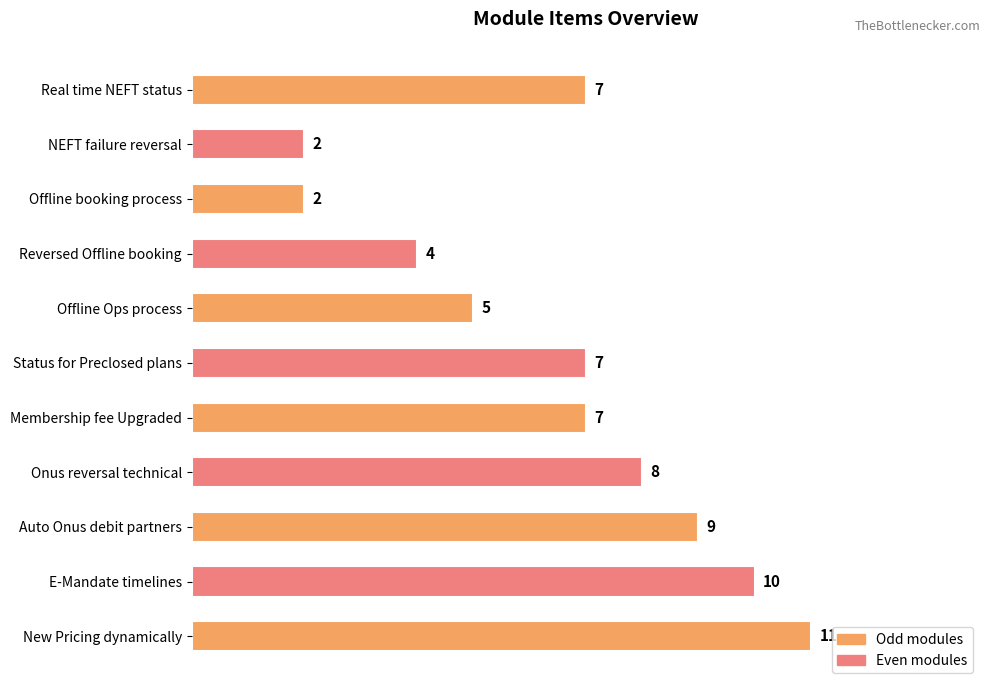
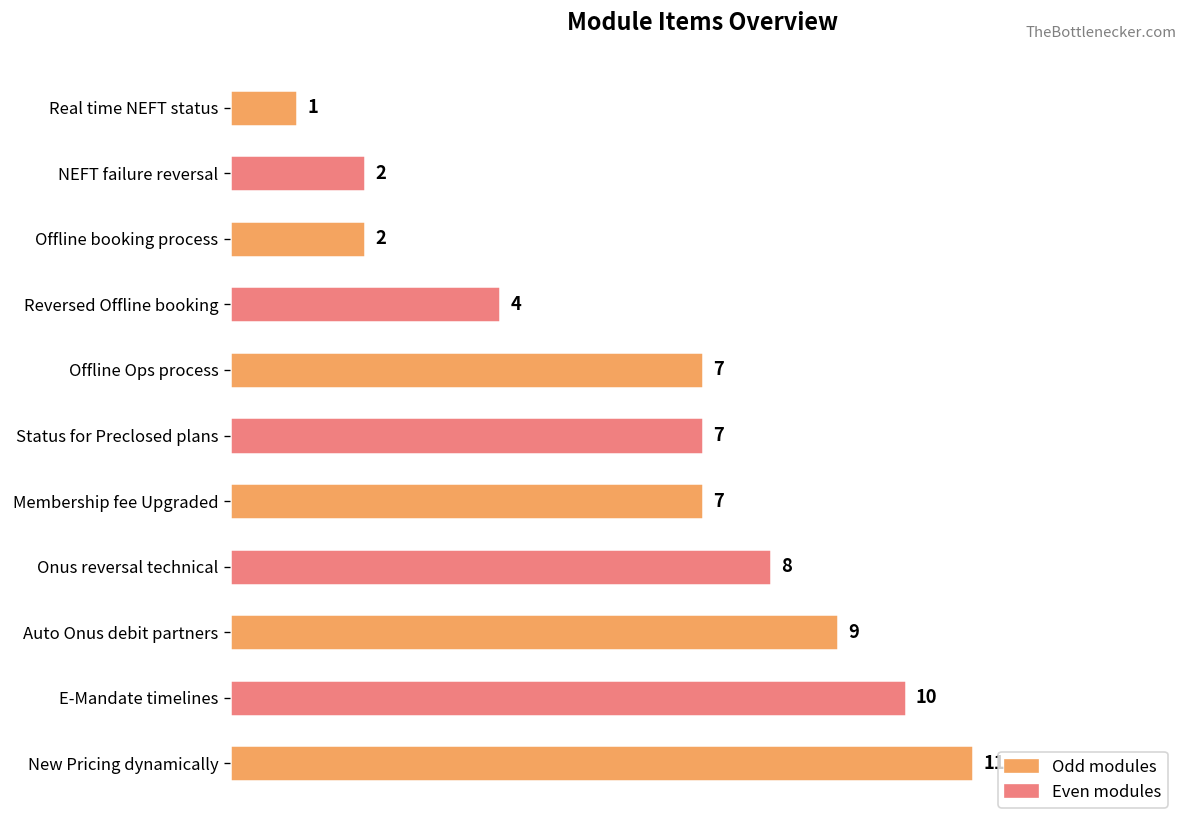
  {
-   "Real time NEFT status": 7,
+   "Real time NEFT status": 1,
    "NEFT failure reversal": 2,
    "Offline booking process": 2,
    "Reversed Offline booking": 4,
-   "Offline Ops process": 5,
+   "Offline Ops process": 7,
    "Status for Preclosed plans": 7,
    "Membership fee Upgraded": 7,
    "Onus reversal technical": 8,
    "Auto Onus debit partners": 9,
    "E-Mandate timelines": 10
  }
